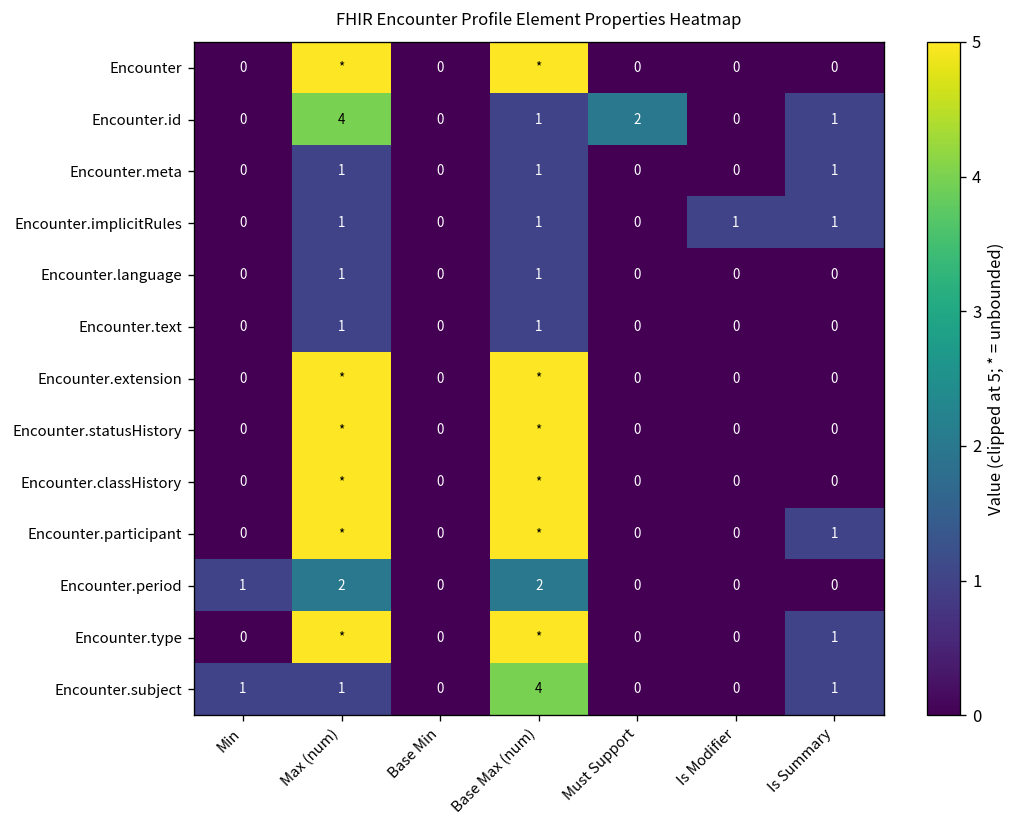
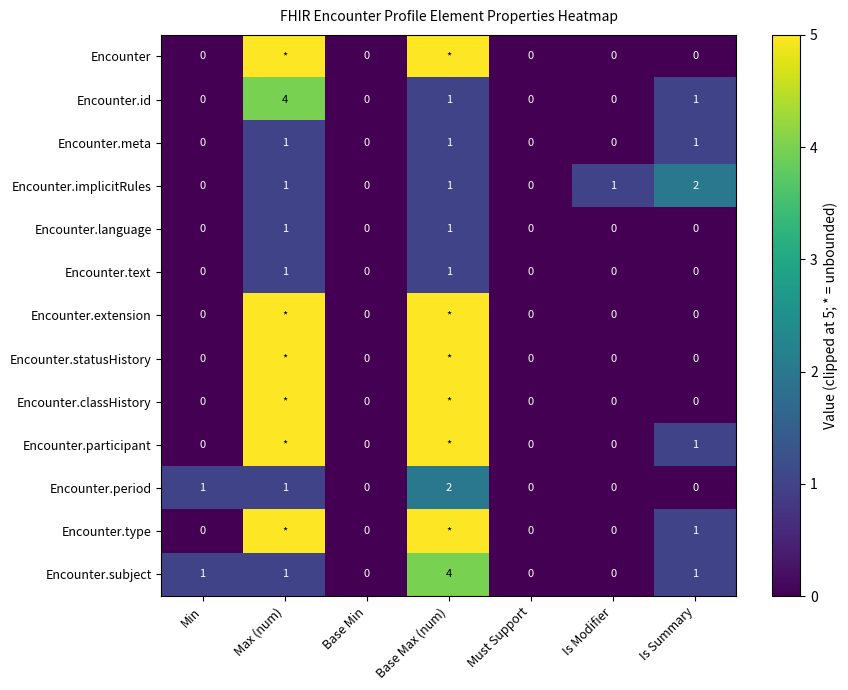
  {
    "Encounter": {
      "Min": 0,
      "Base Min": 0,
      "Must Support": 0,
      "Is Modifier": 0,
      "Is Summary": 0
    },
    "Encounter.id": {
      "Min": 0,
      "Max (num)": 4,
      "Base Min": 0,
      "Base Max (num)": 1,
-     "Must Support": 2,
+     "Must Support": 0,
      "Is Modifier": 0,
      "Is Summary": 1
    },
    "Encounter.meta": {
      "Min": 0,
      "Max (num)": 1,
      "Base Min": 0,
      "Base Max (num)": 1,
      "Must Support": 0,
      "Is Modifier": 0,
      "Is Summary": 1
    },
    "Encounter.implicitRules": {
      "Min": 0,
      "Max (num)": 1,
      "Base Min": 0,
      "Base Max (num)": 1,
      "Must Support": 0,
      "Is Modifier": 1,
-     "Is Summary": 1
+     "Is Summary": 2
    },
    "Encounter.language": {
      "Min": 0,
      "Max (num)": 1,
      "Base Min": 0,
      "Base Max (num)": 1,
      "Must Support": 0,
      "Is Modifier": 0,
      "Is Summary": 0
    },
    "Encounter.text": {
      "Min": 0,
      "Max (num)": 1,
      "Base Min": 0,
      "Base Max (num)": 1,
      "Must Support": 0,
      "Is Modifier": 0,
      "Is Summary": 0
    },
    "Encounter.extension": {
      "Min": 0,
      "Base Min": 0,
      "Must Support": 0,
      "Is Modifier": 0,
      "Is Summary": 0
    },
    "Encounter.statusHistory": {
      "Min": 0,
      "Base Min": 0,
      "Must Support": 0,
      "Is Modifier": 0,
      "Is Summary": 0
    },
    "Encounter.classHistory": {
      "Min": 0,
      "Base Min": 0,
      "Must Support": 0,
      "Is Modifier": 0,
      "Is Summary": 0
    },
    "Encounter.participant": {
      "Min": 0,
      "Base Min": 0,
      "Must Support": 0,
      "Is Modifier": 0,
      "Is Summary": 1
    },
    "Encounter.period": {
      "Min": 1,
-     "Max (num)": 2,
+     "Max (num)": 1,
      "Base Min": 0,
      "Base Max (num)": 2,
      "Must Support": 0,
      "Is Modifier": 0,
      "Is Summary": 0
    },
    "Encounter.type": {
      "Min": 0,
      "Base Min": 0,
      "Must Support": 0,
      "Is Modifier": 0,
      "Is Summary": 1
    },
    "Encounter.subject": {
      "Min": 1,
      "Max (num)": 1,
      "Base Min": 0,
      "Base Max (num)": 4,
      "Must Support": 0,
      "Is Modifier": 0,
      "Is Summary": 1
    }
  }
